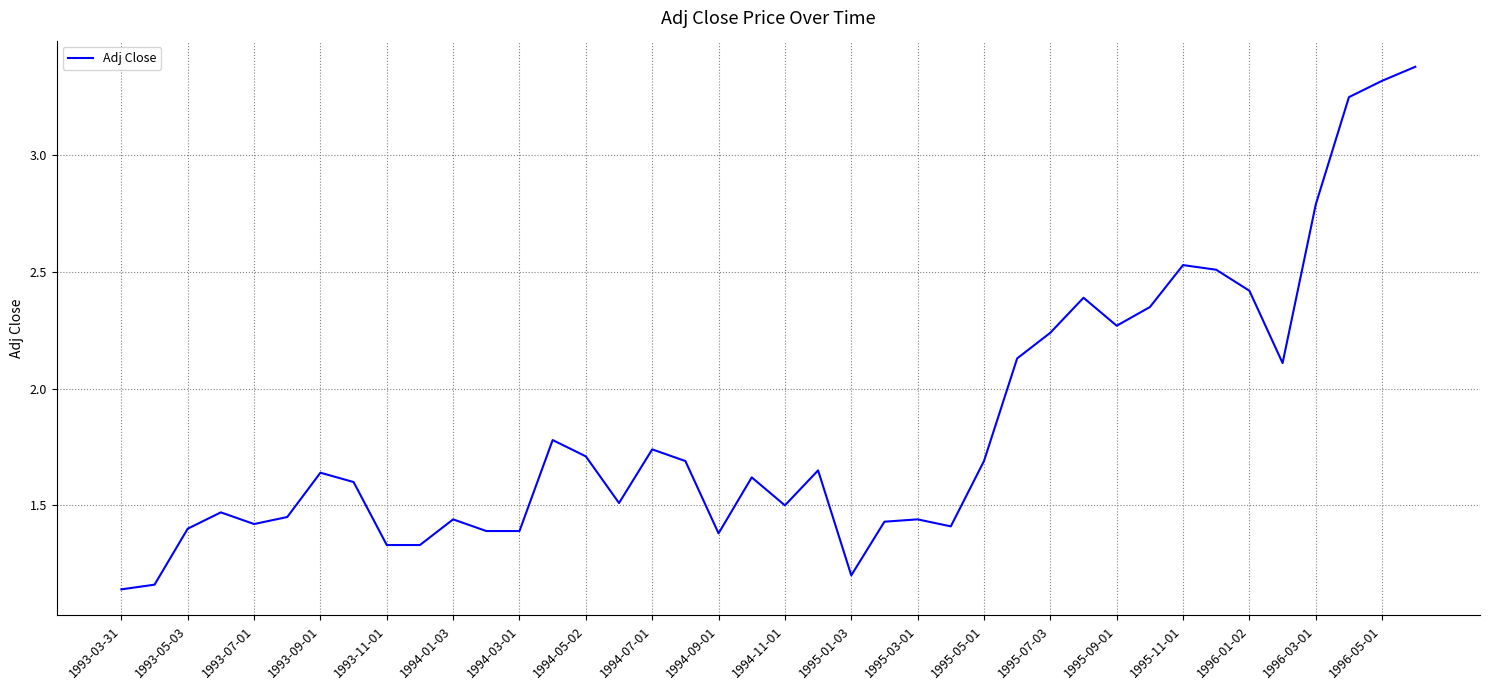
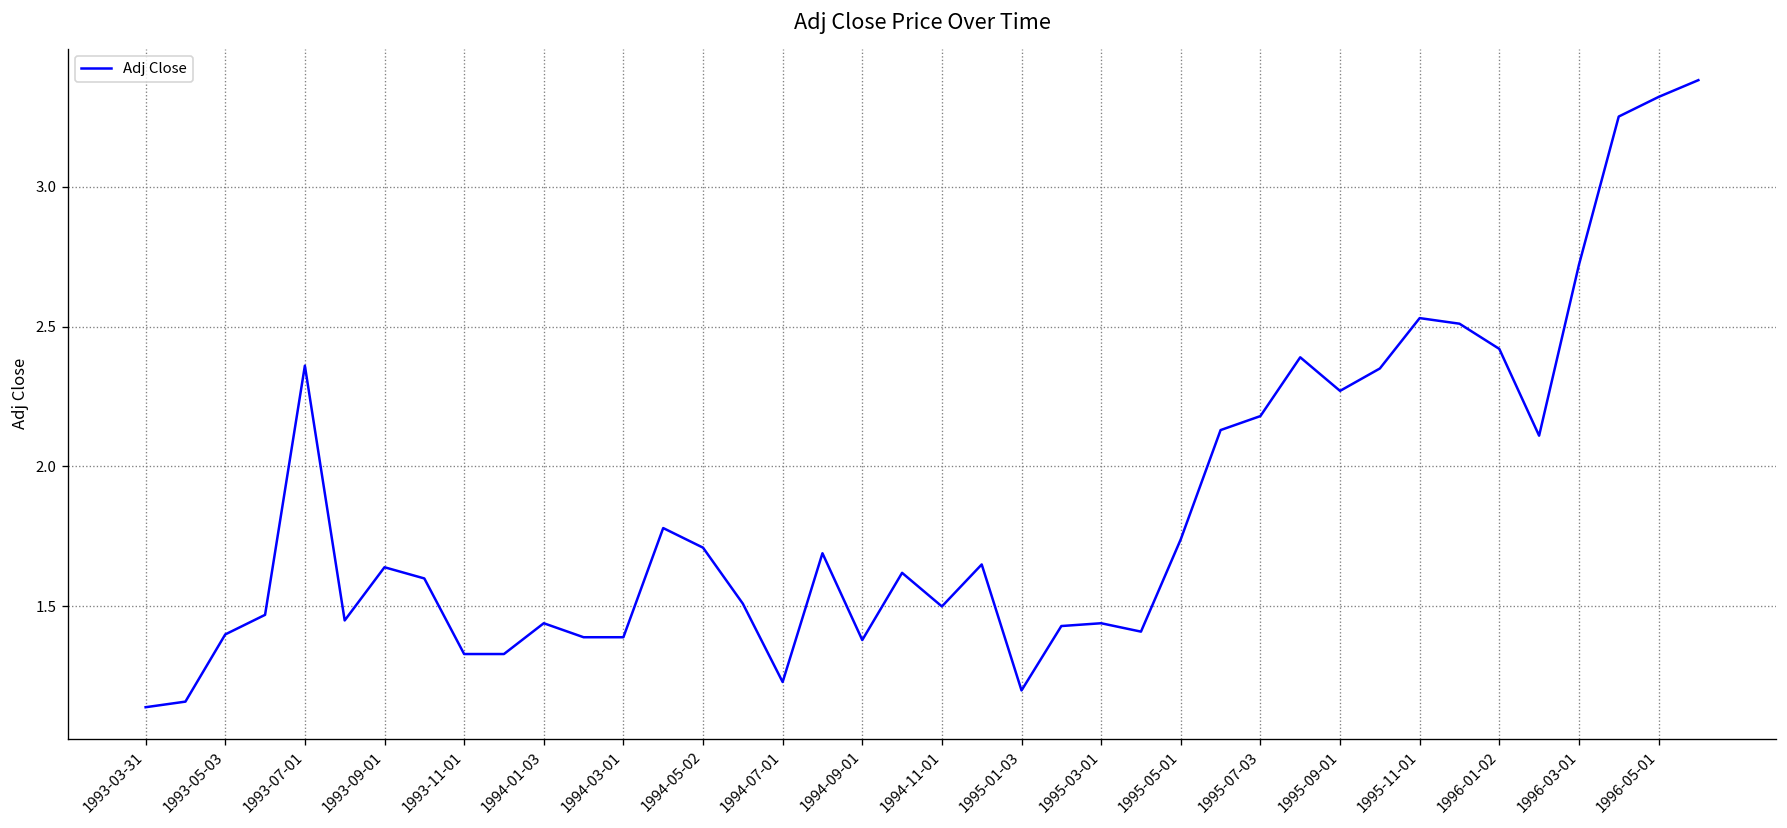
  {
    "1993-03-31": 1.14,
    "1993-05-03": 1.40,
-   "1993-07-01": 1.42,
+   "1993-07-01": 2.36,
    "1993-09-01": 1.64,
    "1993-11-01": 1.33,
    "1994-01-03": 1.44,
    "1994-03-01": 1.39,
    "1994-05-02": 1.71,
-   "1994-07-01": 1.74,
+   "1994-07-01": 1.23,
    "1994-09-01": 1.38,
    "1994-11-01": 1.50,
    "1995-01-03": 1.20,
    "1995-03-01": 1.44,
-   "1995-05-01": 1.69,
-   "1995-07-03": 2.24,
+   "1995-05-01": 1.74,
+   "1995-07-03": 2.18,
    "1995-09-01": 2.27,
    "1995-11-01": 2.53,
    "1996-01-02": 2.42,
-   "1996-03-01": 2.79,
+   "1996-03-01": 2.72,
    "1996-05-01": 3.32
  }
